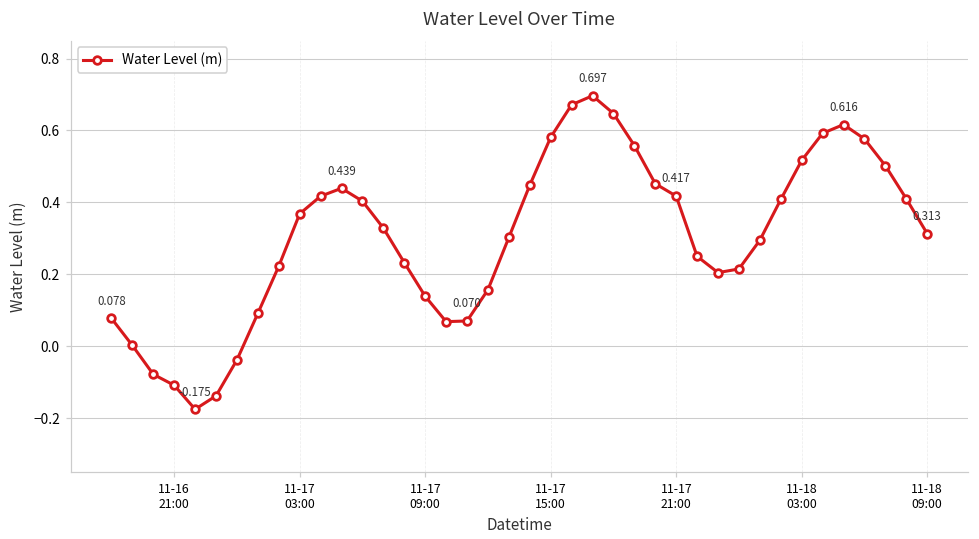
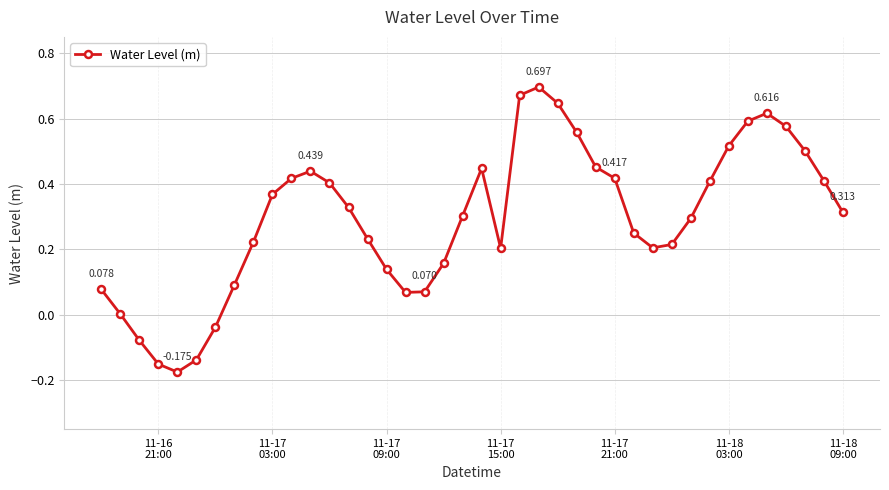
  {
-   "11-16 21:00": -0.11,
+   "11-16 21:00": -0.15,
    "11-17 03:00": 0.37,
    "11-17 09:00": 0.14,
-   "11-17 15:00": 0.58,
+   "11-17 15:00": 0.20,
    "11-18 03:00": 0.52
  }
